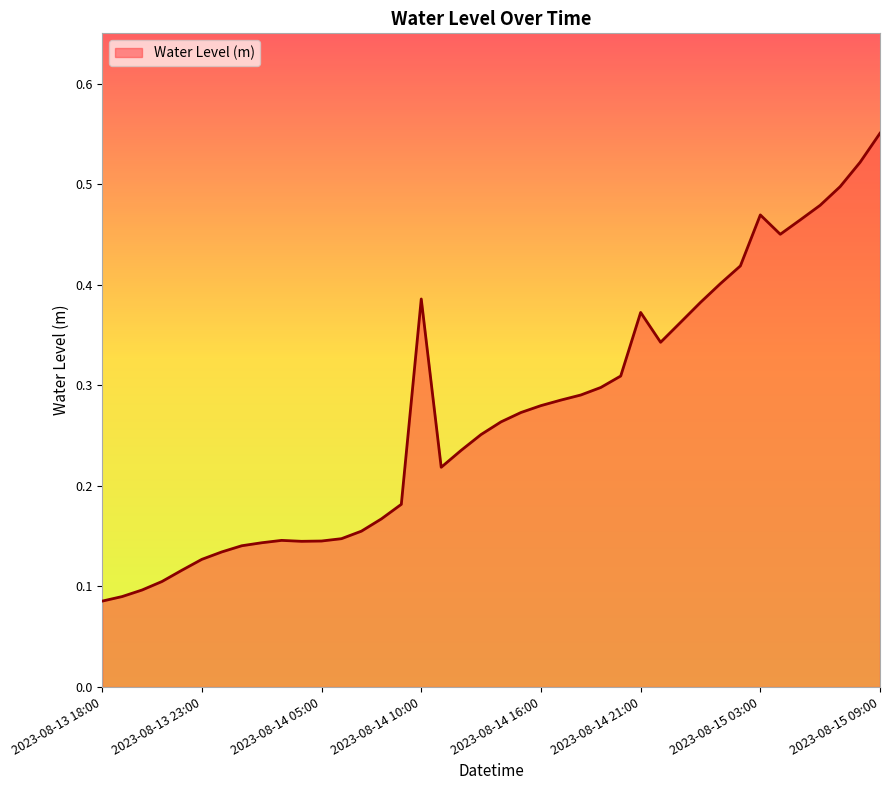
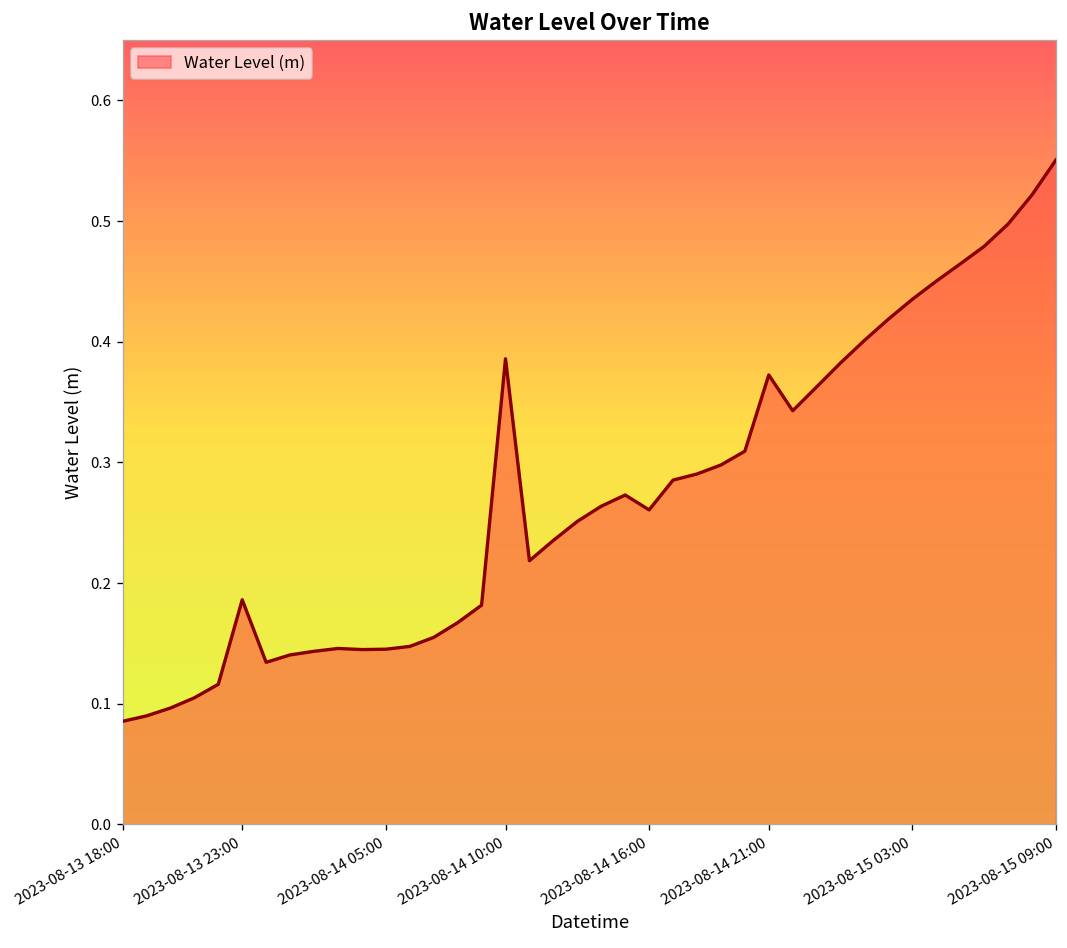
  {
    "2023-08-13 18:00": 0.085,
-   "2023-08-13 23:00": 0.127,
+   "2023-08-13 23:00": 0.186,
    "2023-08-14 05:00": 0.145,
    "2023-08-14 10:00": 0.386,
-   "2023-08-14 16:00": 0.280,
+   "2023-08-14 16:00": 0.261,
    "2023-08-14 21:00": 0.372,
-   "2023-08-15 03:00": 0.469,
+   "2023-08-15 03:00": 0.435,
    "2023-08-15 09:00": 0.551
  }
